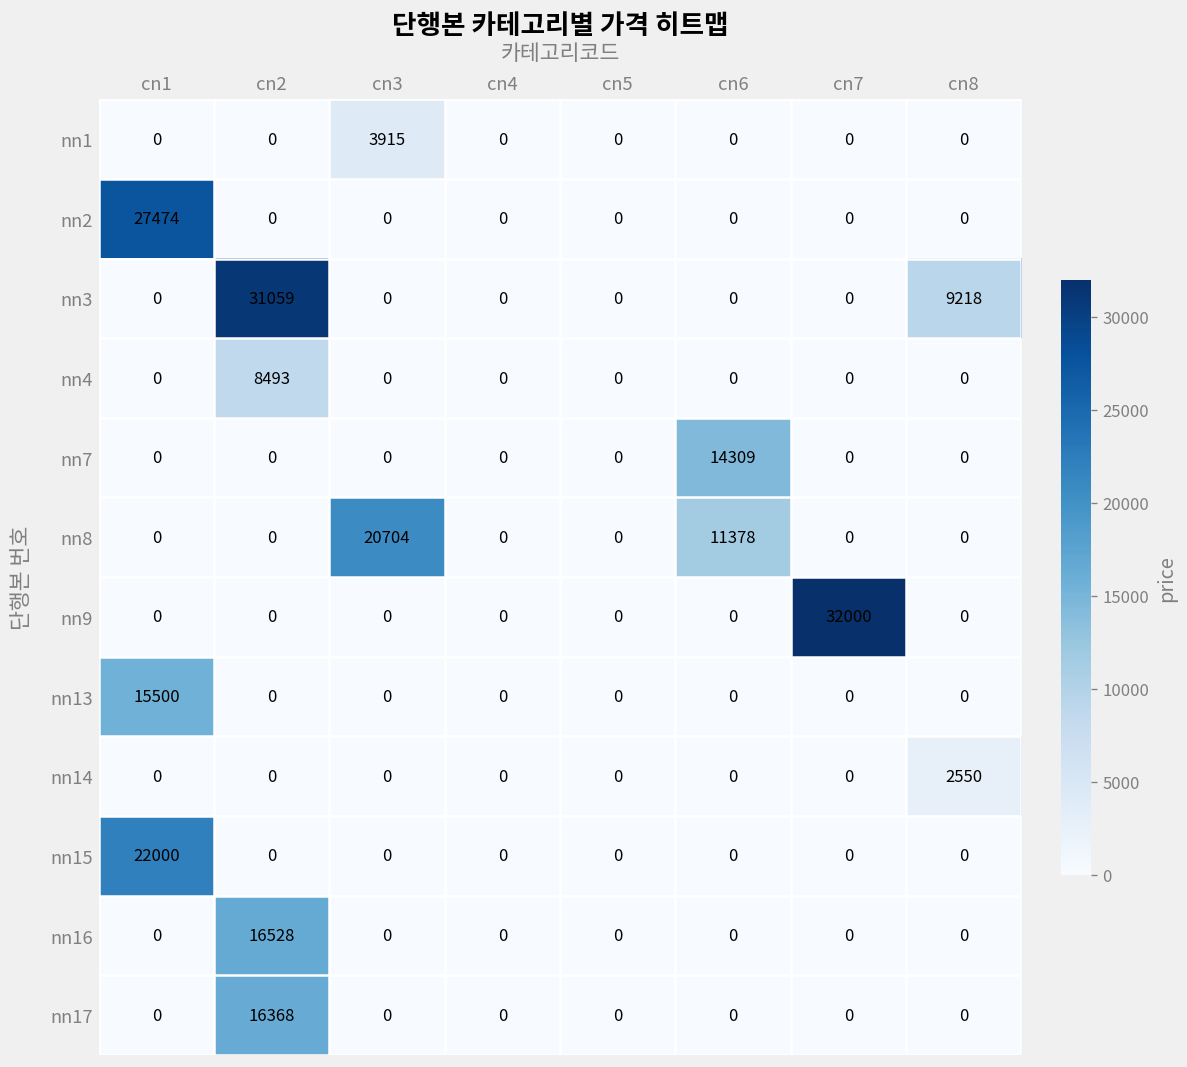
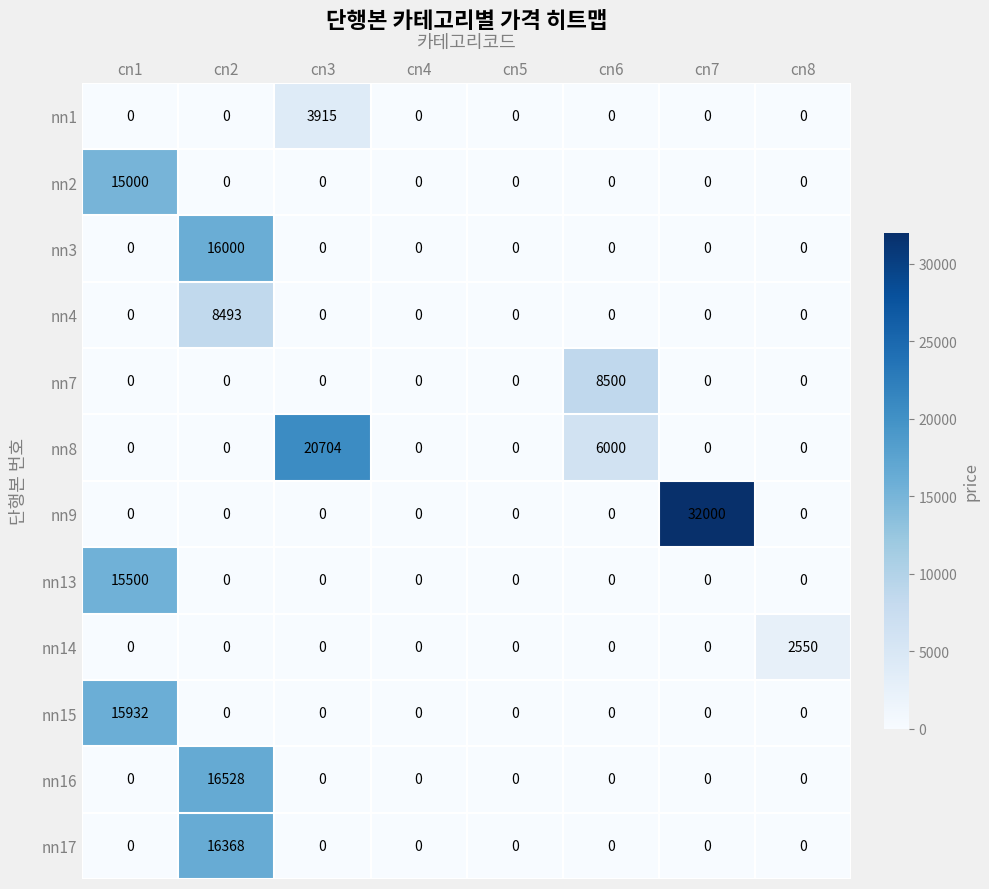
  {
    "nn1": {
      "cn1": 0,
      "cn2": 0,
      "cn3": 3915,
      "cn4": 0,
      "cn5": 0,
      "cn6": 0,
      "cn7": 0,
      "cn8": 0
    },
    "nn2": {
-     "cn1": 27474,
+     "cn1": 15000,
      "cn2": 0,
      "cn3": 0,
      "cn4": 0,
      "cn5": 0,
      "cn6": 0,
      "cn7": 0,
      "cn8": 0
    },
    "nn3": {
      "cn1": 0,
-     "cn2": 31059,
+     "cn2": 16000,
      "cn3": 0,
      "cn4": 0,
      "cn5": 0,
      "cn6": 0,
      "cn7": 0,
-     "cn8": 9218
+     "cn8": 0
    },
    "nn4": {
      "cn1": 0,
      "cn2": 8493,
      "cn3": 0,
      "cn4": 0,
      "cn5": 0,
      "cn6": 0,
      "cn7": 0,
      "cn8": 0
    },
    "nn7": {
      "cn1": 0,
      "cn2": 0,
      "cn3": 0,
      "cn4": 0,
      "cn5": 0,
-     "cn6": 14309,
+     "cn6": 8500,
      "cn7": 0,
      "cn8": 0
    },
    "nn8": {
      "cn1": 0,
      "cn2": 0,
      "cn3": 20704,
      "cn4": 0,
      "cn5": 0,
-     "cn6": 11378,
+     "cn6": 6000,
      "cn7": 0,
      "cn8": 0
    },
    "nn9": {
      "cn1": 0,
      "cn2": 0,
      "cn3": 0,
      "cn4": 0,
      "cn5": 0,
      "cn6": 0,
      "cn7": 32000,
      "cn8": 0
    },
    "nn13": {
      "cn1": 15500,
      "cn2": 0,
      "cn3": 0,
      "cn4": 0,
      "cn5": 0,
      "cn6": 0,
      "cn7": 0,
      "cn8": 0
    },
    "nn14": {
      "cn1": 0,
      "cn2": 0,
      "cn3": 0,
      "cn4": 0,
      "cn5": 0,
      "cn6": 0,
      "cn7": 0,
      "cn8": 2550
    },
    "nn15": {
-     "cn1": 22000,
+     "cn1": 15932,
      "cn2": 0,
      "cn3": 0,
      "cn4": 0,
      "cn5": 0,
      "cn6": 0,
      "cn7": 0,
      "cn8": 0
    },
    "nn16": {
      "cn1": 0,
      "cn2": 16528,
      "cn3": 0,
      "cn4": 0,
      "cn5": 0,
      "cn6": 0,
      "cn7": 0,
      "cn8": 0
    },
    "nn17": {
      "cn1": 0,
      "cn2": 16368,
      "cn3": 0,
      "cn4": 0,
      "cn5": 0,
      "cn6": 0,
      "cn7": 0,
      "cn8": 0
    }
  }
